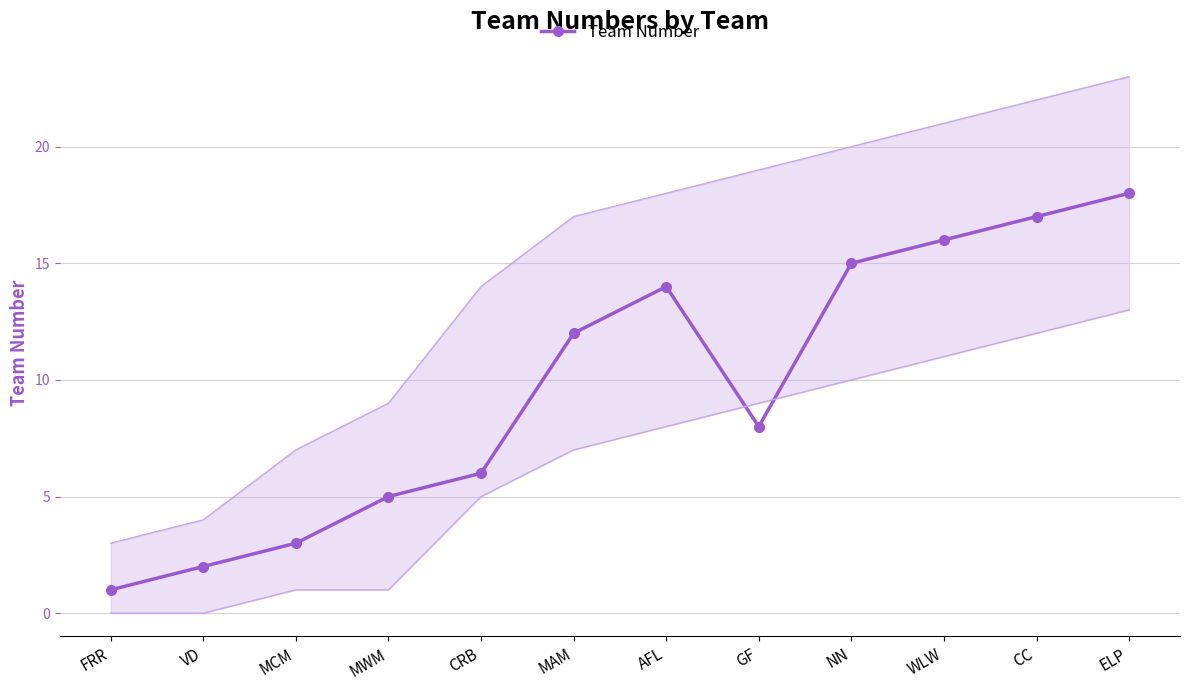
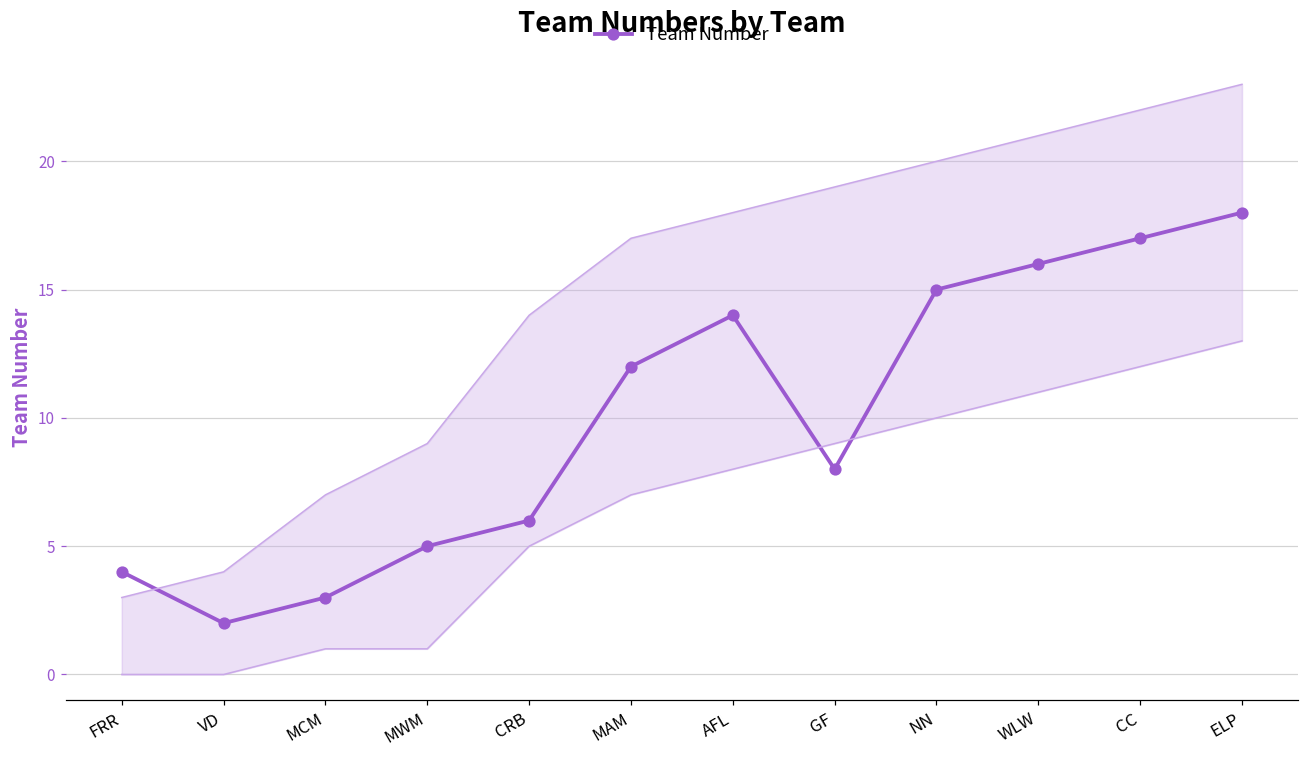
  {
    "Team Number": {
-     "FRR": 1,
+     "FRR": 4,
      "VD": 2,
      "MCM": 3,
      "MWM": 5,
      "CRB": 6,
      "MAM": 12,
      "AFL": 14,
      "GF": 8,
      "NN": 15,
      "WLW": 16,
      "CC": 17,
      "ELP": 18
    }
  }
